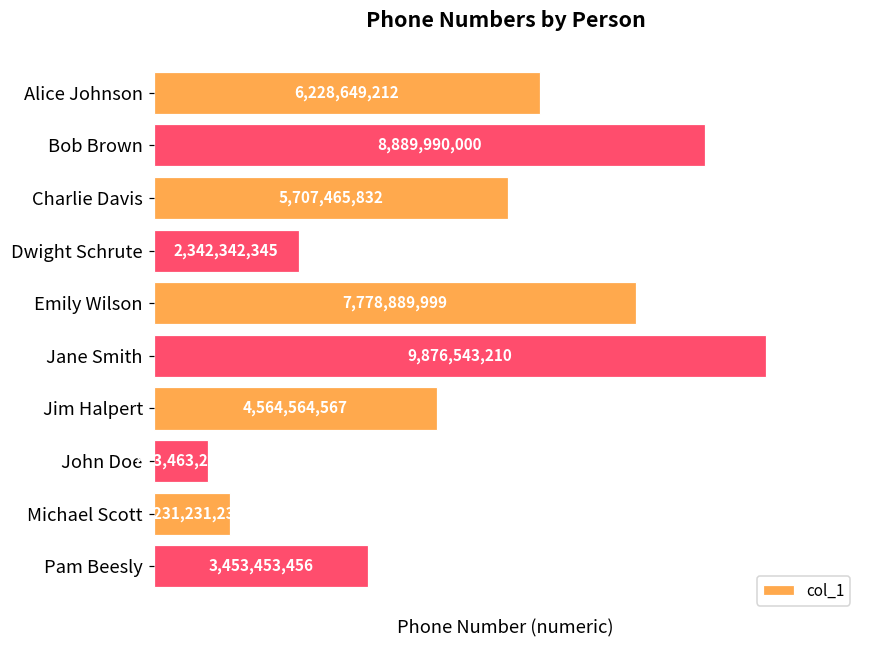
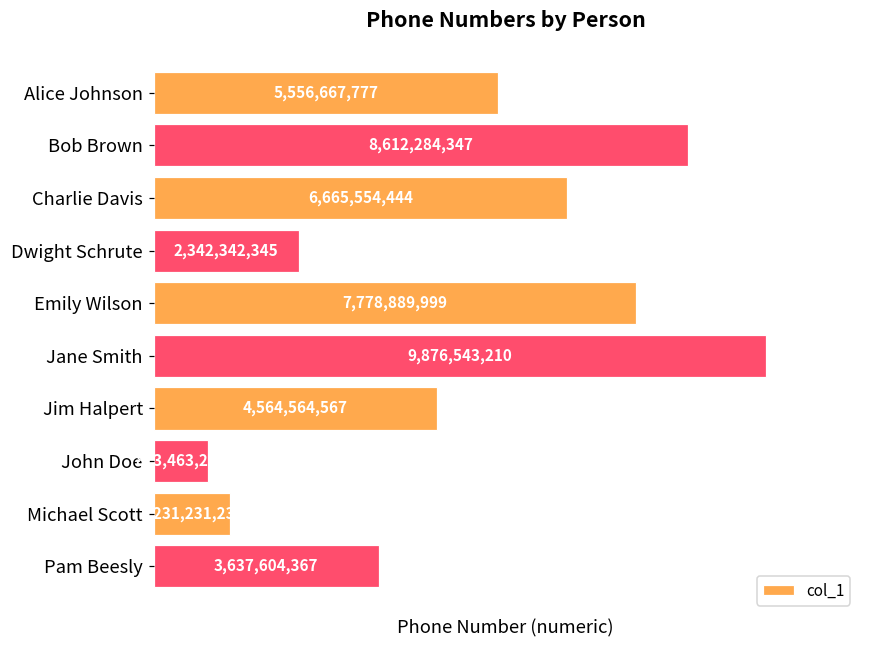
  {
-   "Alice Johnson": "6,228,649,212",
-   "Bob Brown": "8,889,990,000",
-   "Charlie Davis": "5,707,465,832",
+   "Alice Johnson": "5,556,667,777",
+   "Bob Brown": "8,612,284,347",
+   "Charlie Davis": "6,665,554,444",
    "Dwight Schrute": "2,342,342,345",
    "Emily Wilson": "7,778,889,999",
    "Jane Smith": "9,876,543,210",
    "Jim Halpert": "4,564,564,567",
    "John Doe": "873,463,200",
    "Michael Scott": "1,231,231,234",
-   "Pam Beesly": "3,453,453,456"
+   "Pam Beesly": "3,637,604,367"
  }
